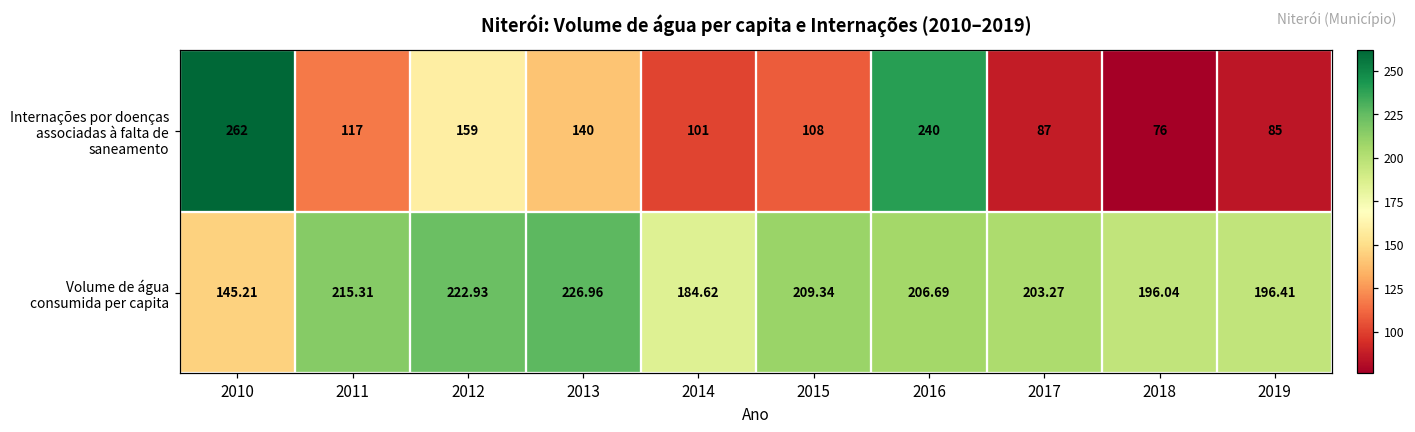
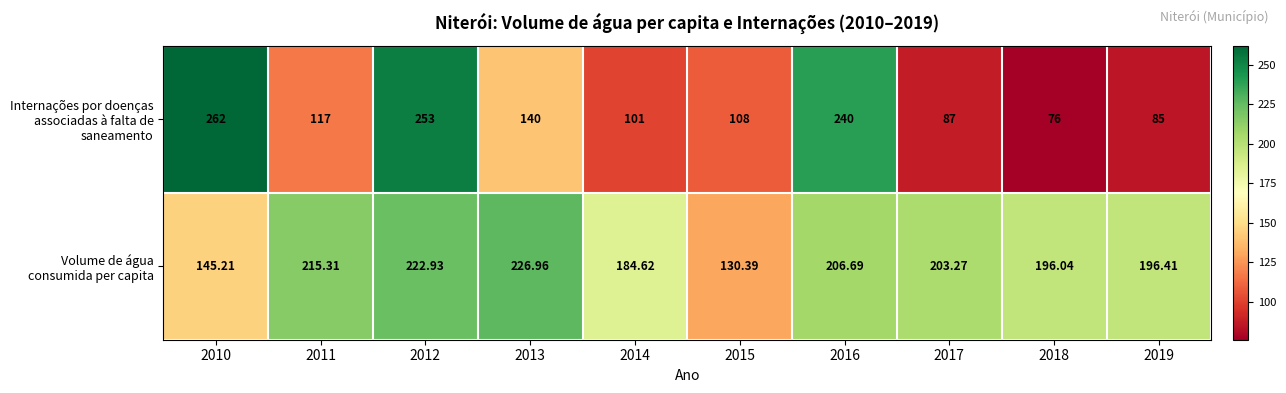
  {
    "Internações por doenças associadas à falta de saneamento": {
      "2010": 262,
      "2011": 117,
-     "2012": 159,
+     "2012": 253,
      "2013": 140,
      "2014": 101,
      "2015": 108,
      "2016": 240,
      "2017": 87,
      "2018": 76,
      "2019": 85
    },
    "Volume de água consumida per capita": {
      "2010": 145.21,
      "2011": 215.31,
      "2012": 222.93,
      "2013": 226.96,
      "2014": 184.62,
-     "2015": 209.34,
+     "2015": 130.39,
      "2016": 206.69,
      "2017": 203.27,
      "2018": 196.04,
      "2019": 196.41
    }
  }
